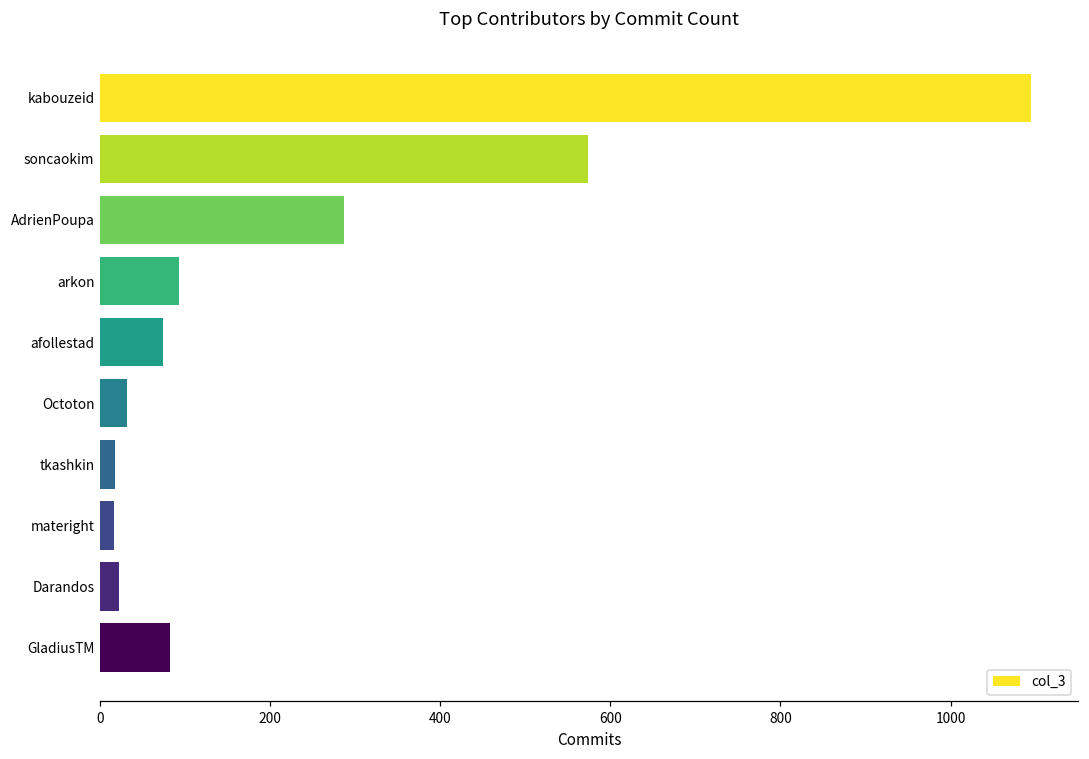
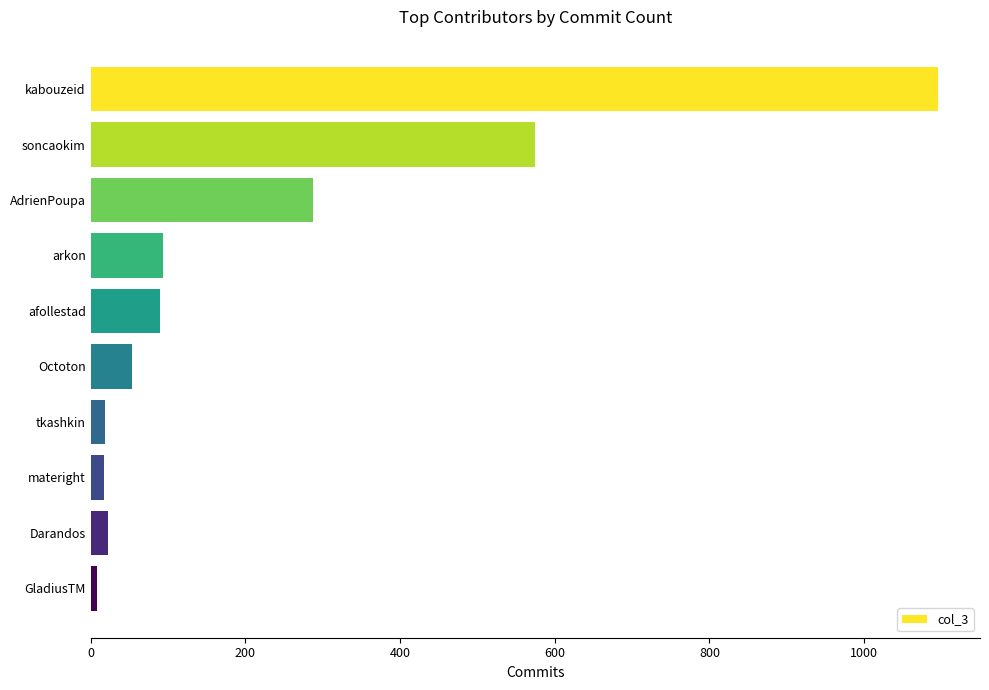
  {
    "kabouzeid": 1100,
    "soncaokim": 570,
    "AdrienPoupa": 290,
    "arkon": 90,
-   "afollestad": 70,
-   "Octoton": 30,
+   "afollestad": 90,
+   "Octoton": 50,
    "tkashkin": 20,
    "materight": 20,
    "Darandos": 20,
-   "GladiusTM": 80
+   "GladiusTM": 10
  }
